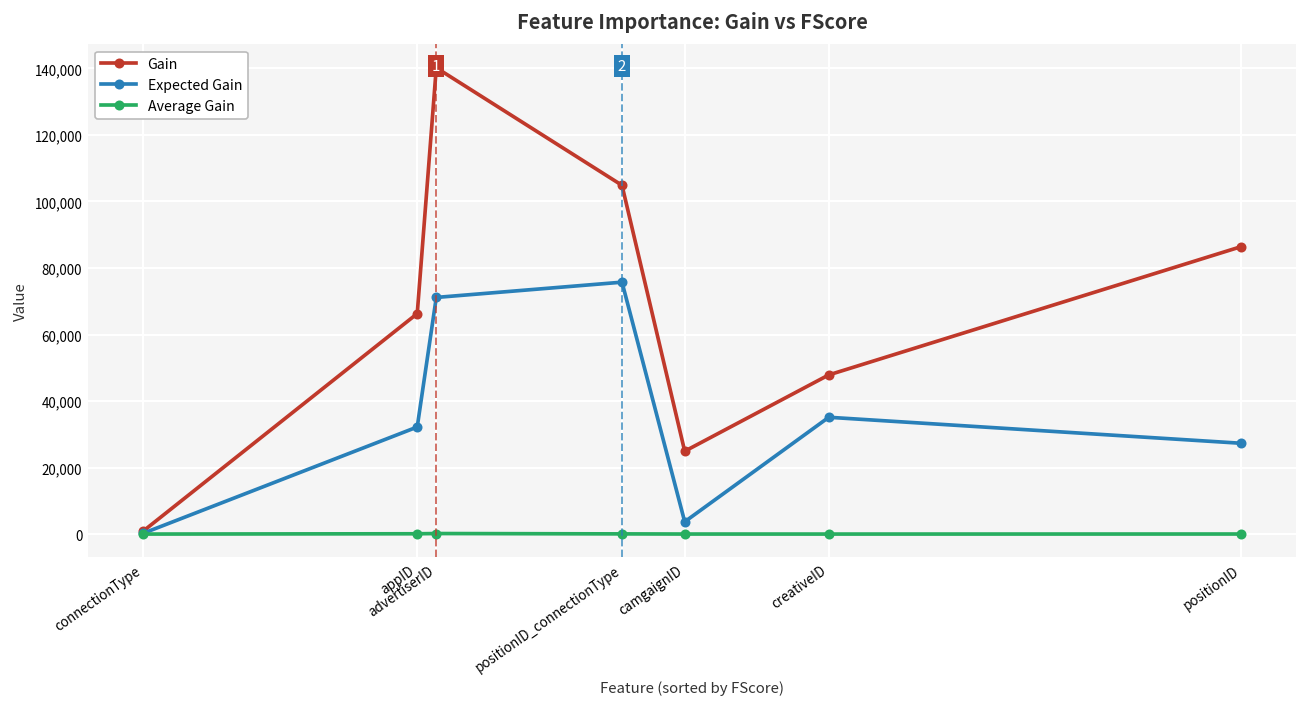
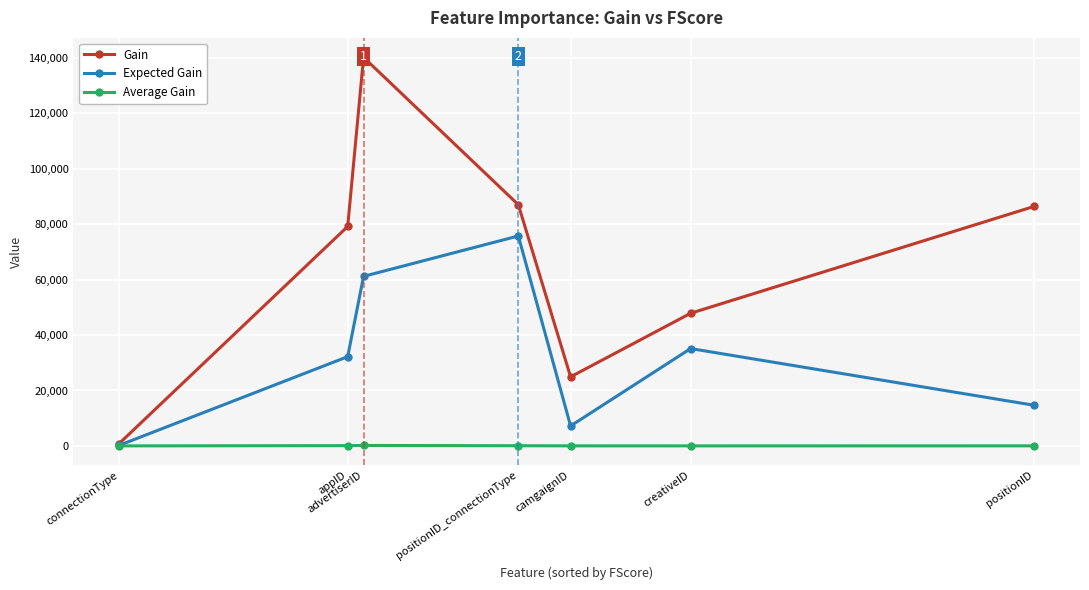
  {
    "Gain": {
-     "appID": "66,000",
-     "positionID_connectionType": "105,000",
+     "appID": "79,000",
+     "positionID_connectionType": "87,000",
      "camgaignID": "25,000",
      "creativeID": "48,000",
      "positionID": "86,000"
    },
    "Expected Gain": {
      "appID": "32,000",
-     "advertiserID": "71,000",
+     "advertiserID": "61,000",
      "positionID_connectionType": "76,000",
-     "camgaignID": "4,000",
+     "camgaignID": "7,000",
      "creativeID": "35,000",
-     "positionID": "27,000"
+     "positionID": "15,000"
    },
    "Average Gain": {
      "appID": "0",
      "advertiserID": "0",
      "positionID_connectionType": "0",
      "camgaignID": "0",
      "creativeID": "0",
      "positionID": "0"
    }
  }
